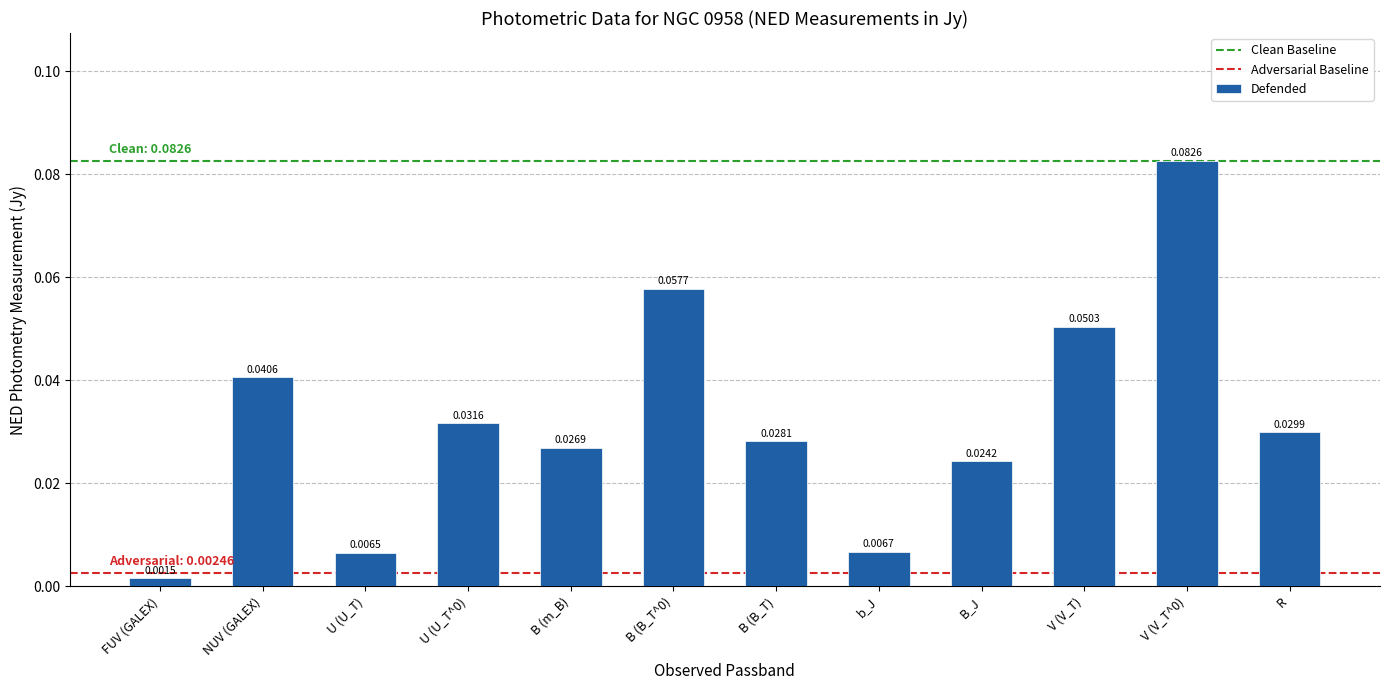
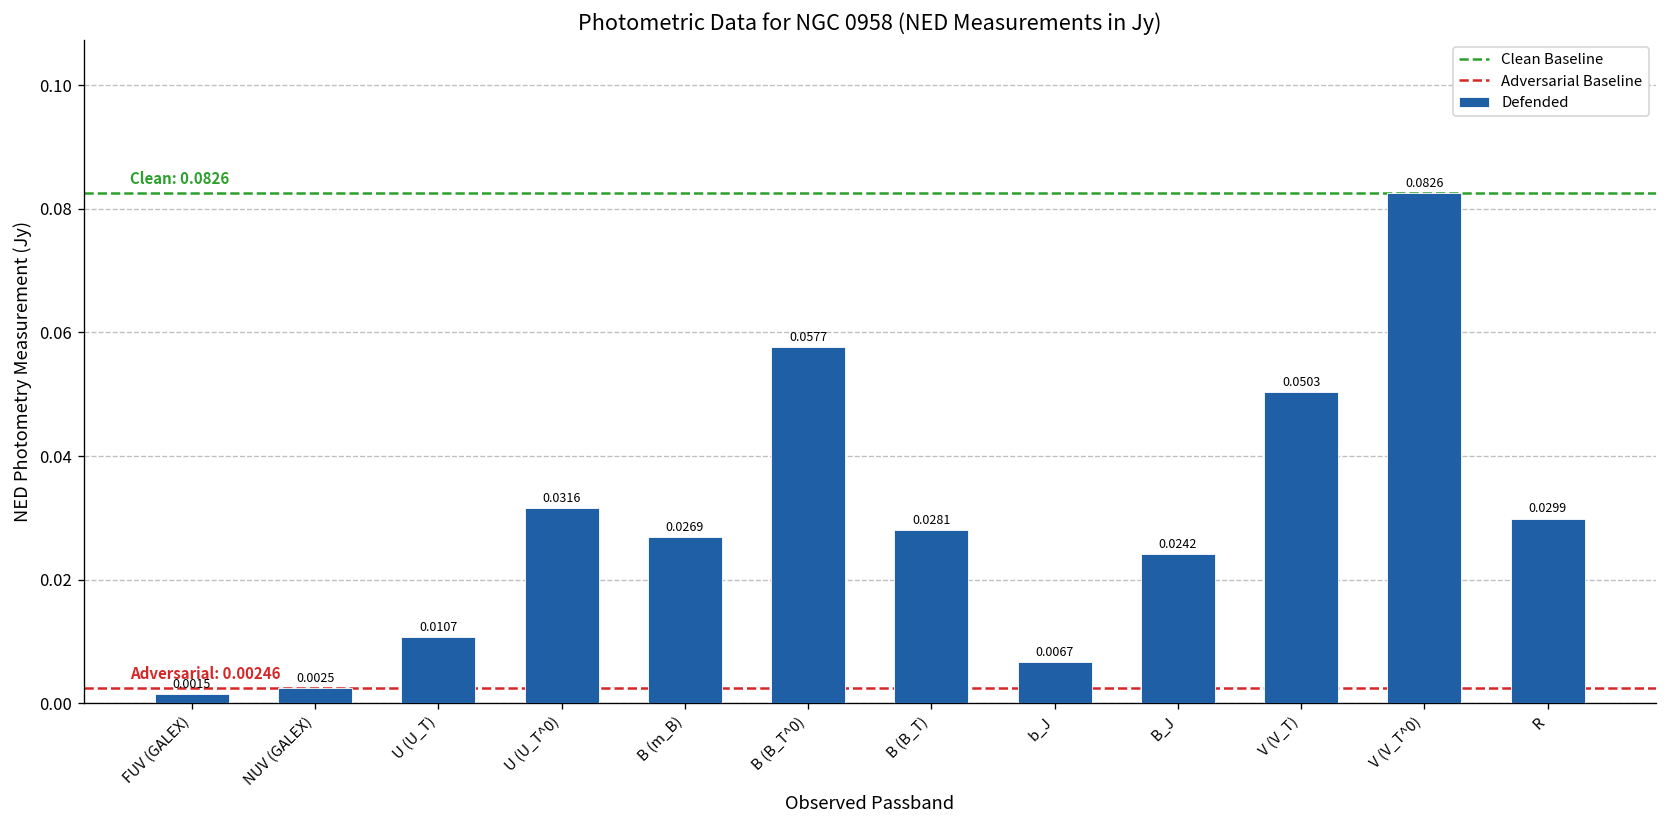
  {
-   "NUV (GALEX)": 0.0406,
-   "U (U_T)": 0.0065,
+   "NUV (GALEX)": 0.0025,
+   "U (U_T)": 0.0107,
    "U (U_T^0)": 0.0316,
    "B (m_B)": 0.0269,
    "B (B_T^0)": 0.0577,
    "B (B_T)": 0.0281,
    "b_J": 0.0067,
    "B_J": 0.0242,
    "V (V_T)": 0.0503,
    "V (V_T^0)": 0.0826,
    "R": 0.0299
  }
